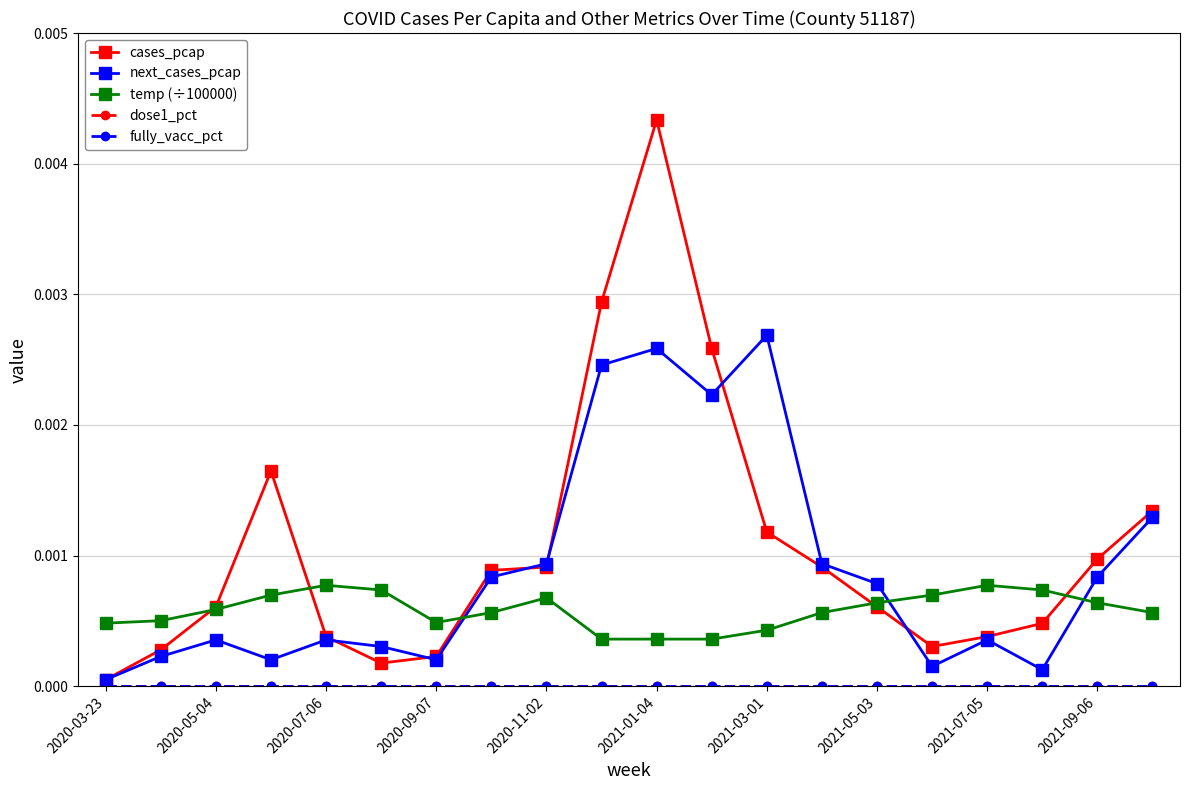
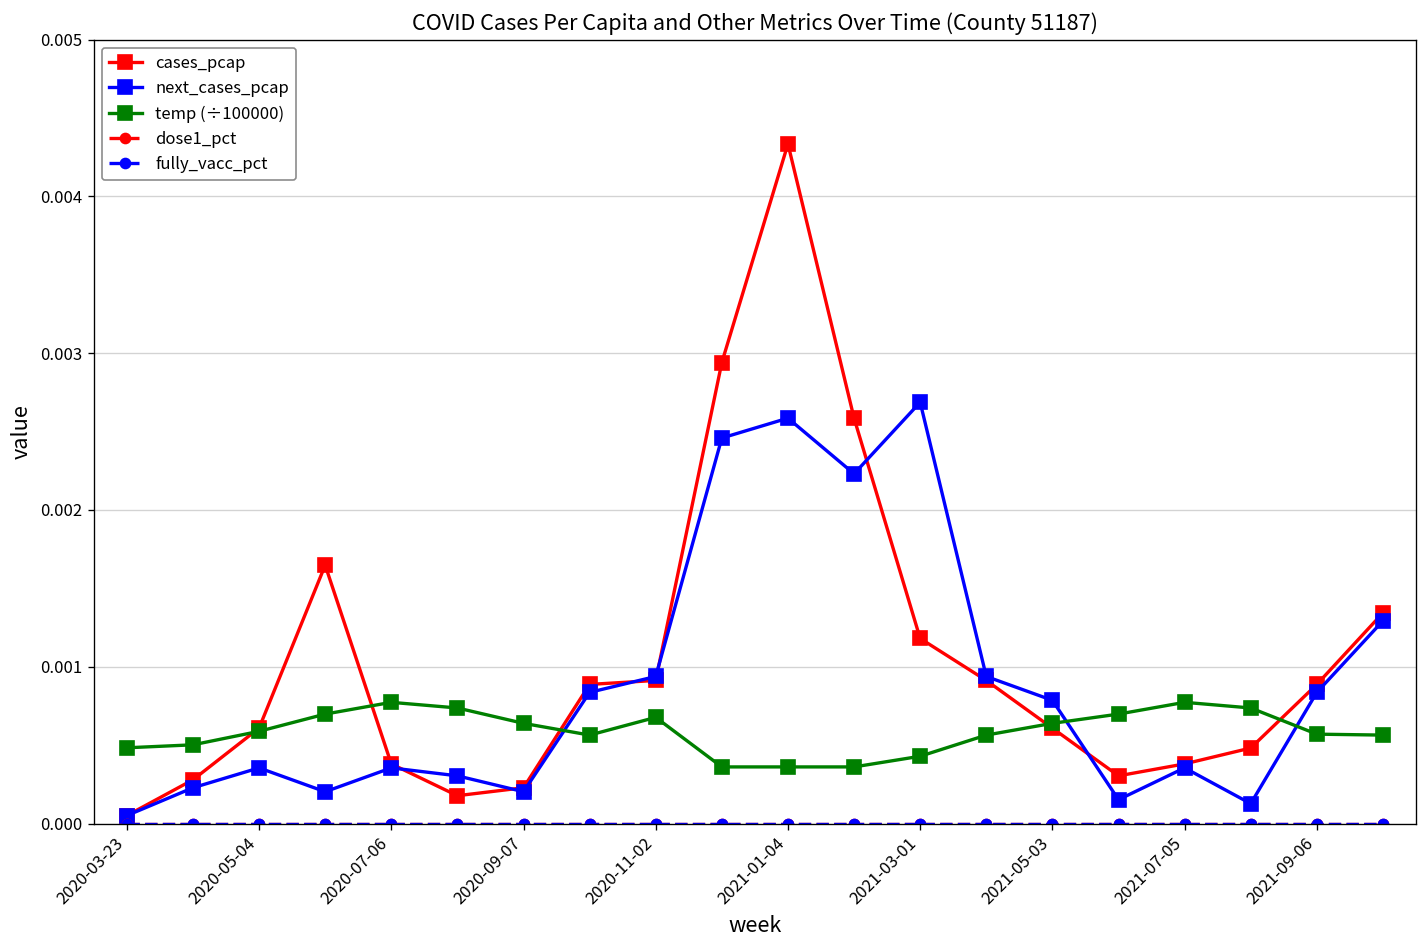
  {
    "cases_pcap": {
      "2020-05-04": 0.00061,
      "2020-07-06": 0.00038,
      "2020-09-07": 0.00023,
      "2020-11-02": 0.00091,
      "2021-01-04": 0.00433,
      "2021-03-01": 0.00118,
      "2021-05-03": 0.00061,
      "2021-07-05": 0.00038,
-     "2021-09-06": 0.00097
+     "2021-09-06": 0.00089
    },
    "temp (÷100000)": {
      "2020-03-23": 0.00048,
      "2020-05-04": 0.00059,
      "2020-07-06": 0.00077,
-     "2020-09-07": 0.00049,
+     "2020-09-07": 0.00064,
      "2020-11-02": 0.00068,
      "2021-01-04": 0.00036,
      "2021-03-01": 0.00043,
      "2021-05-03": 0.00064,
      "2021-07-05": 0.00077,
-     "2021-09-06": 0.00064
+     "2021-09-06": 0.00057
    }
  }
